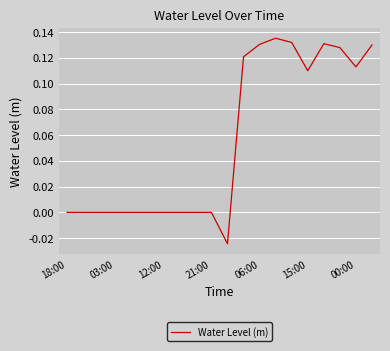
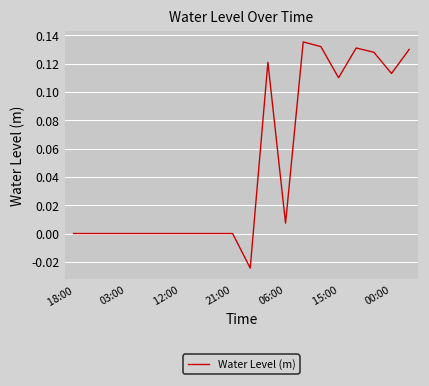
  {
    "18:00": 0.000,
    "03:00": 0.000,
    "12:00": 0.000,
    "21:00": 0.000,
-   "06:00": 0.130,
+   "06:00": 0.007,
    "15:00": 0.110,
    "00:00": 0.113
  }
